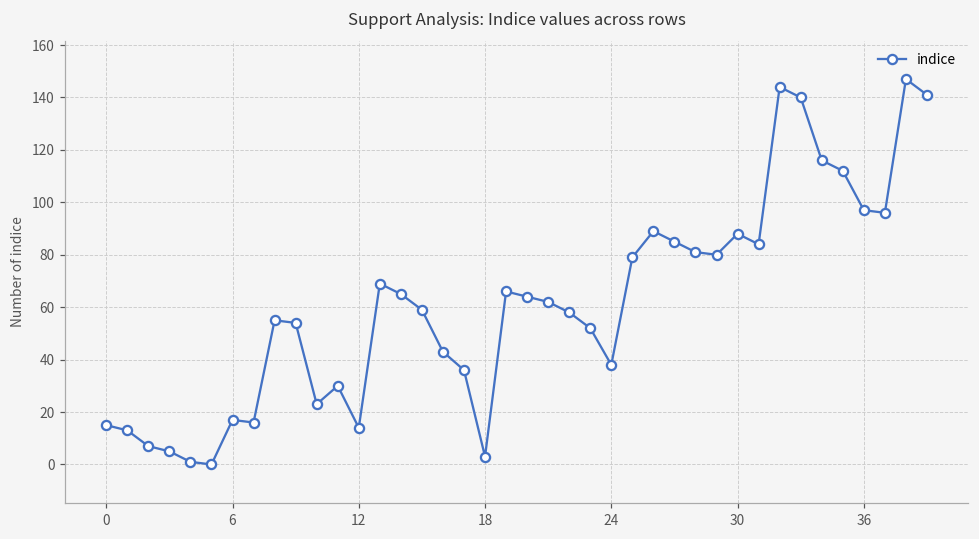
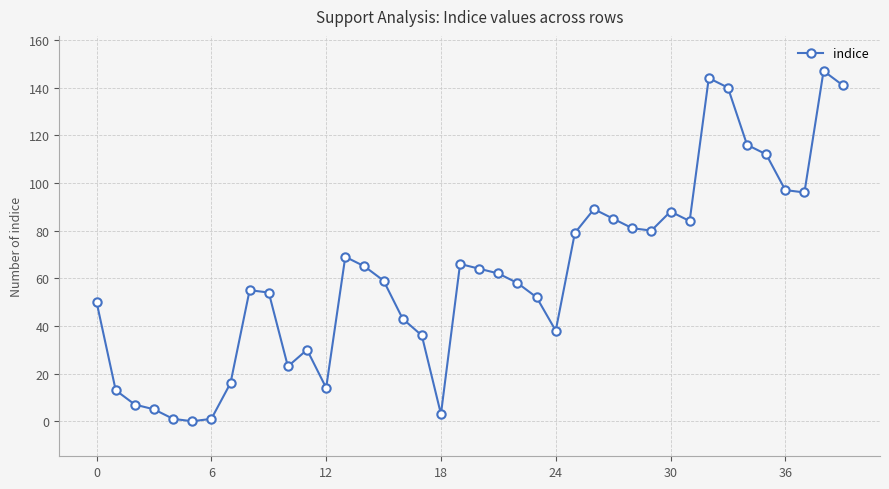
  {
-   "0": 15,
-   "6": 17,
+   "0": 50,
+   "6": 1,
    "12": 14,
    "18": 3,
    "24": 38,
    "30": 88,
    "36": 97
  }
